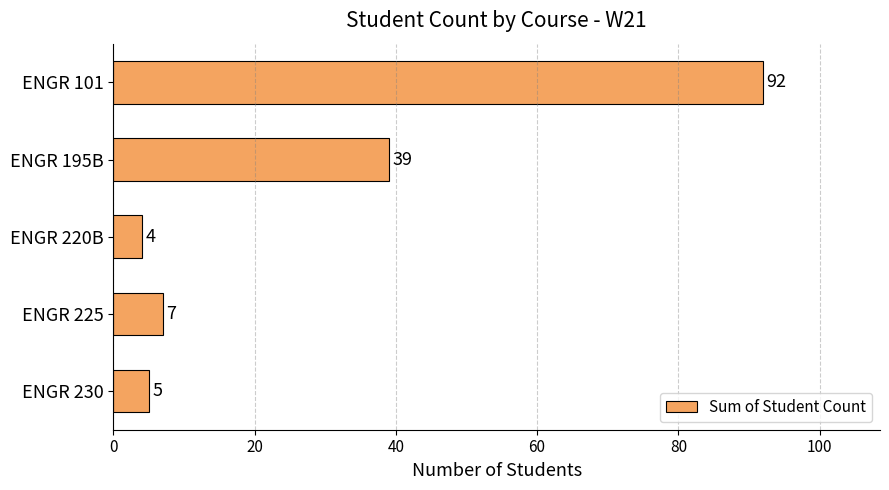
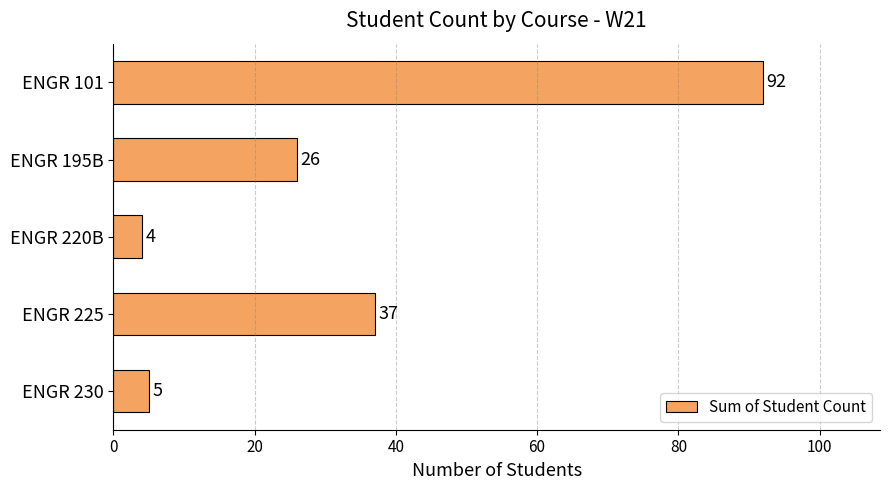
  {
    "ENGR 101": 92,
-   "ENGR 195B": 39,
+   "ENGR 195B": 26,
    "ENGR 220B": 4,
-   "ENGR 225": 7,
+   "ENGR 225": 37,
    "ENGR 230": 5
  }
